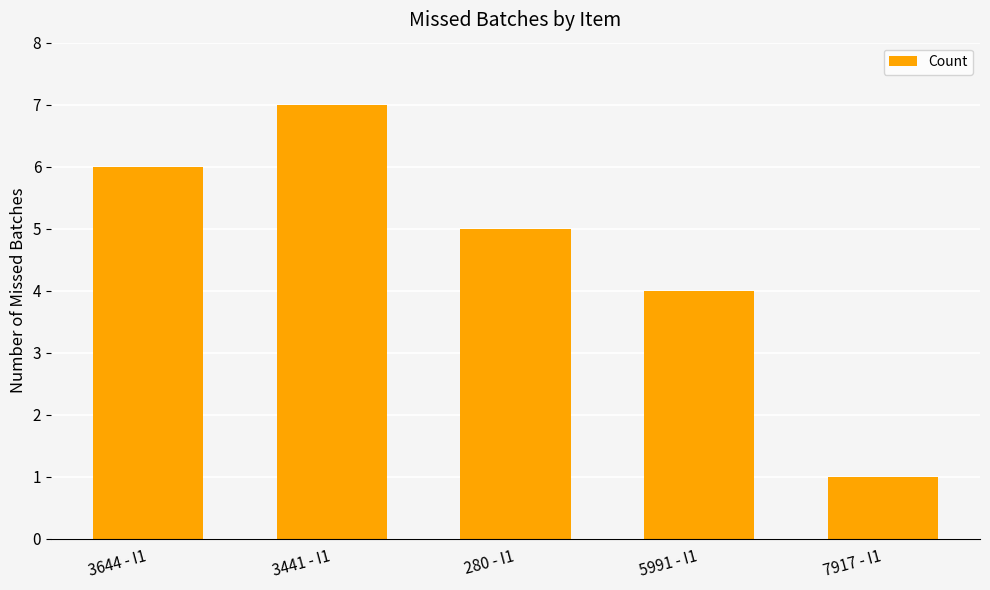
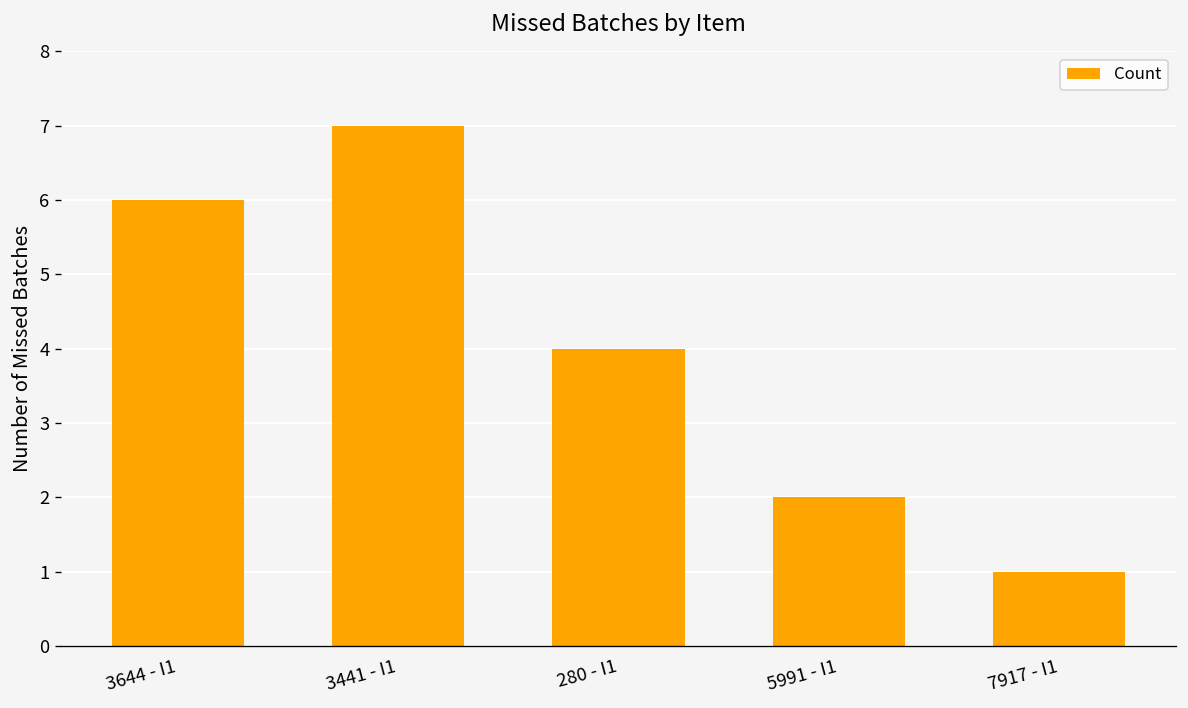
  {
    "3644 - I1": 6,
    "3441 - I1": 7,
-   "280 - I1": 5,
-   "5991 - I1": 4,
+   "280 - I1": 4,
+   "5991 - I1": 2,
    "7917 - I1": 1
  }
